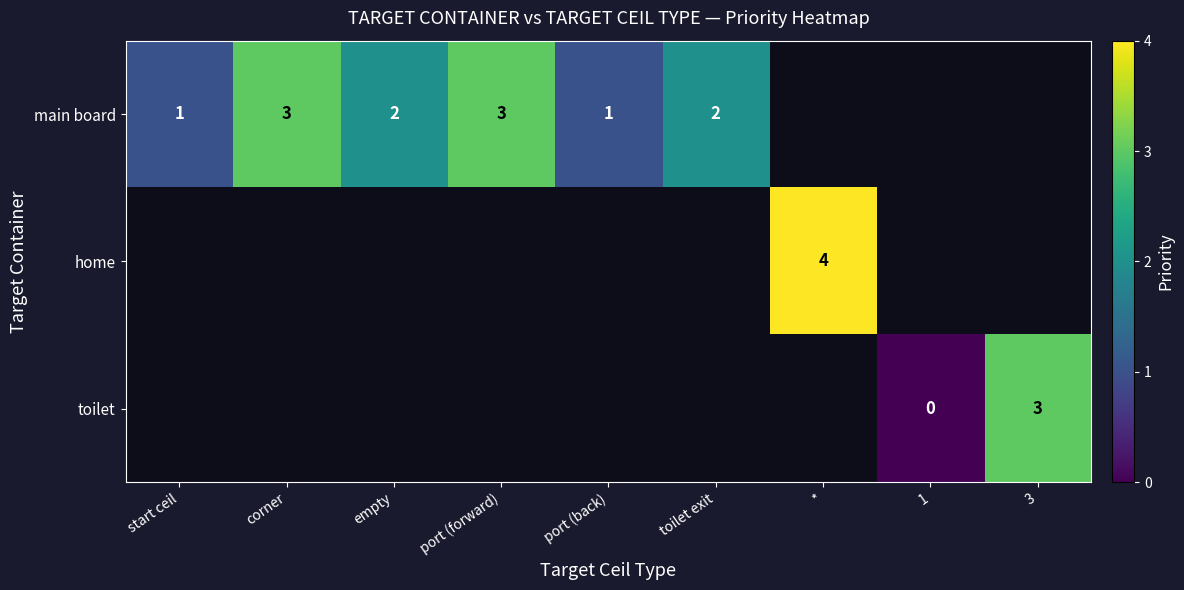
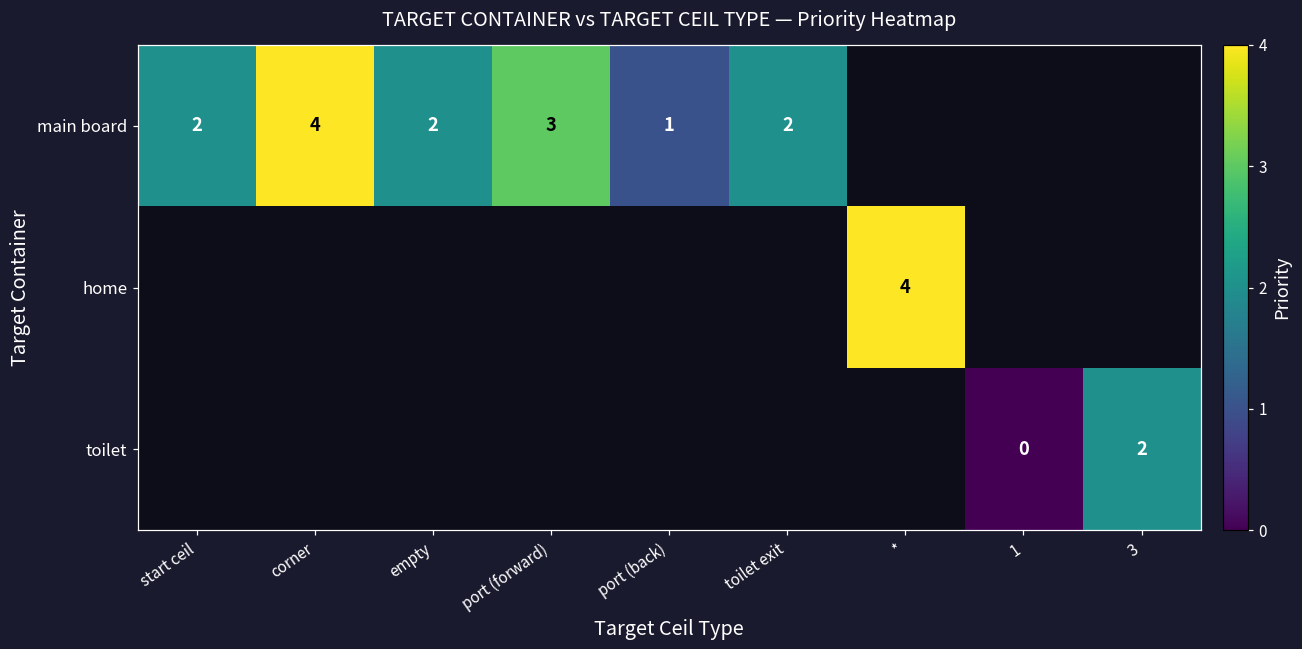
  {
    "main board": {
-     "start ceil": 1,
-     "corner": 3,
+     "start ceil": 2,
+     "corner": 4,
      "empty": 2,
      "port (forward)": 3,
      "port (back)": 1,
      "toilet exit": 2
    },
    "home": {
      "*": 4
    },
    "toilet": {
      "1": 0,
-     "3": 3
+     "3": 2
    }
  }
